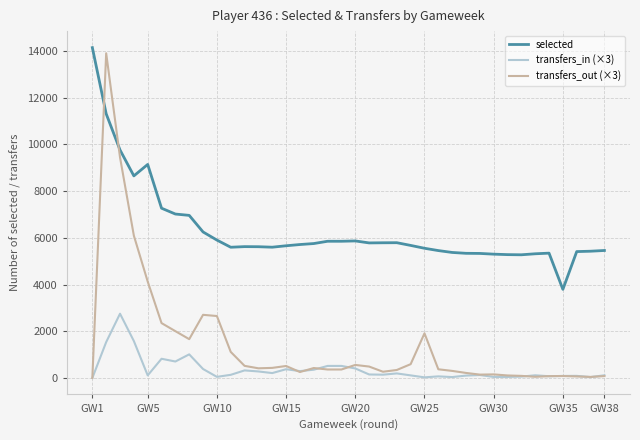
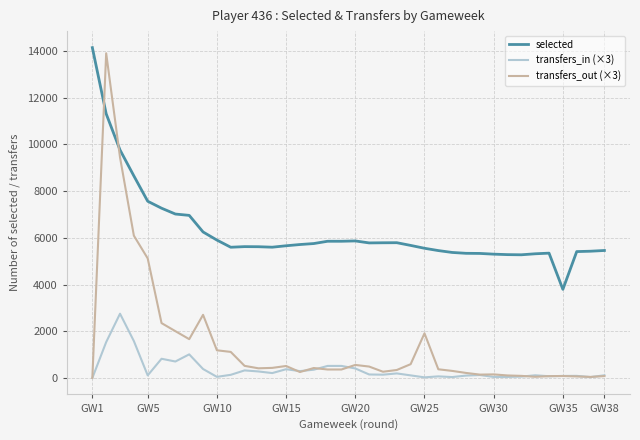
  {
    "selected": {
      "GW1": 14100,
-     "GW5": 9100,
+     "GW5": 7600,
      "GW10": 5900,
      "GW15": 5700,
      "GW20": 5900,
      "GW25": 5600,
      "GW30": 5300,
      "GW35": 3800,
      "GW38": 5500
    },
    "transfers_in (×3)": {
      "GW5": 100,
      "GW10": 0,
      "GW15": 400,
      "GW20": 400,
      "GW25": 0
    },
    "transfers_out (×3)": {
-     "GW5": 4100,
-     "GW10": 2700,
+     "GW5": 5100,
+     "GW10": 1200,
      "GW15": 500,
      "GW20": 600,
      "GW25": 1900
    }
  }
